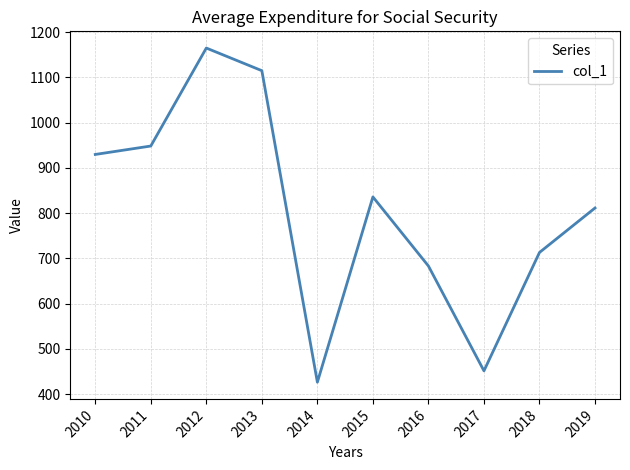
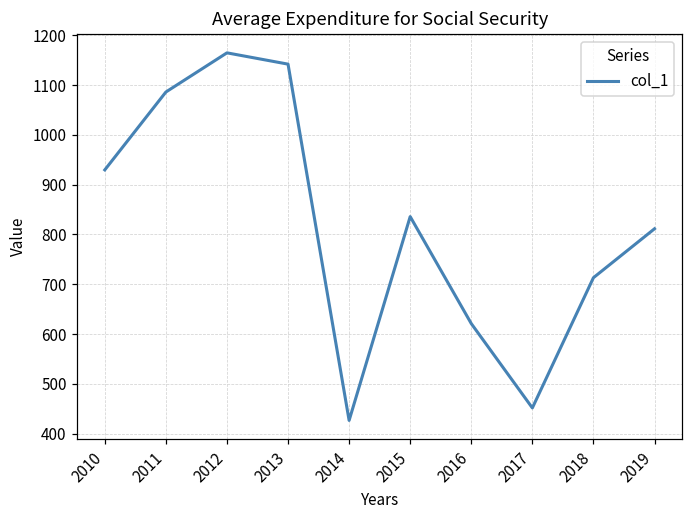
  {
    "2010": 930,
-   "2011": 950,
+   "2011": 1090,
    "2012": 1160,
-   "2013": 1110,
+   "2013": 1140,
    "2014": 430,
    "2015": 840,
-   "2016": 680,
+   "2016": 620,
    "2017": 450,
    "2018": 710,
    "2019": 810
  }
